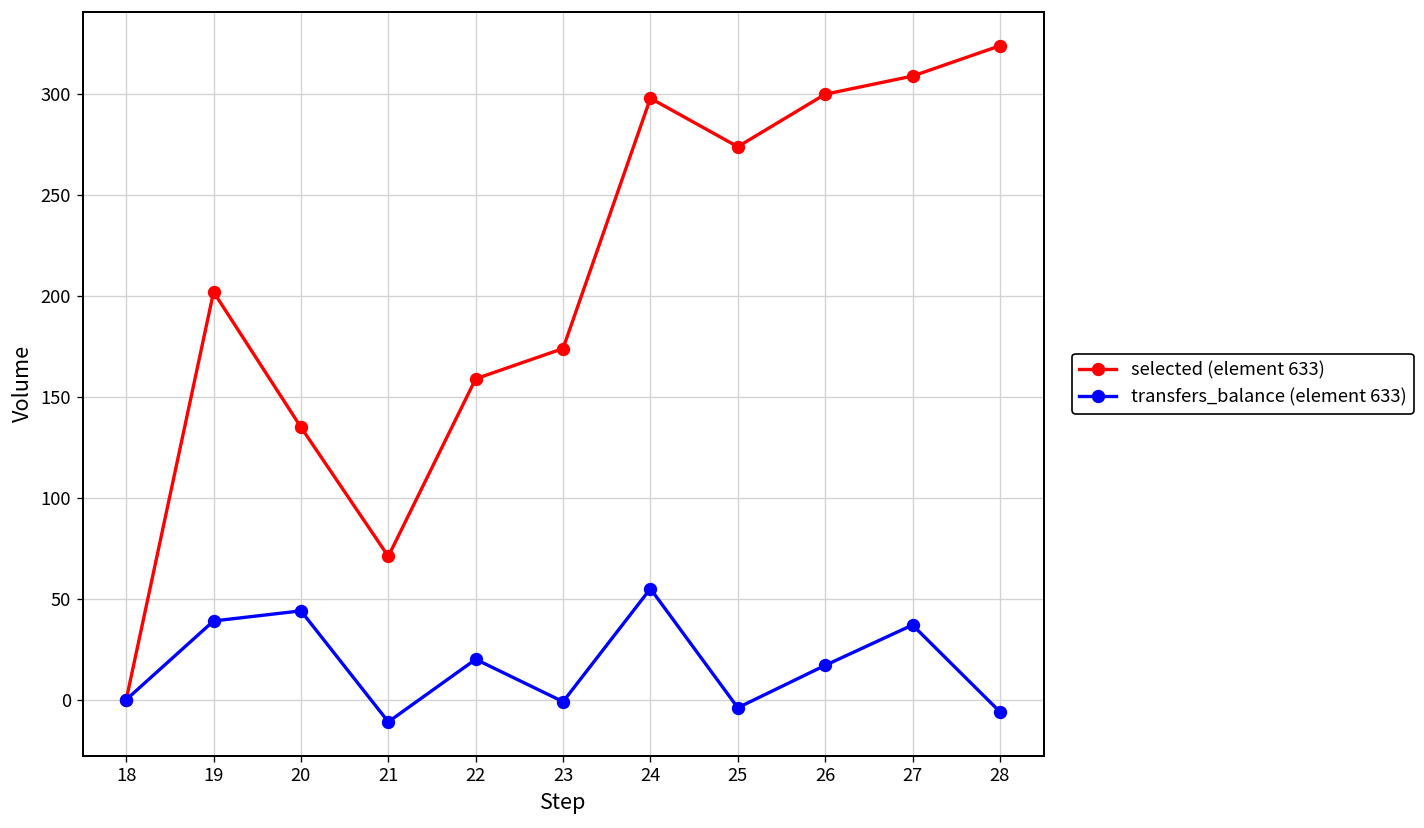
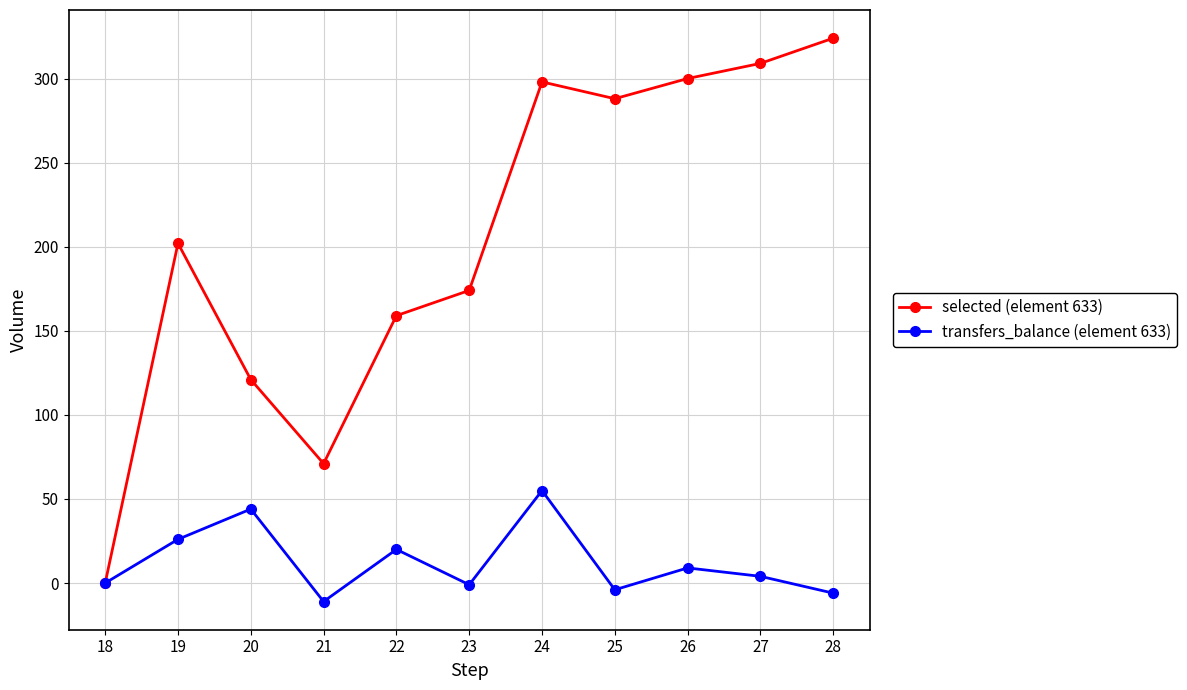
  {
    "selected (element 633)": {
      "19": 202,
-     "20": 135,
+     "20": 121,
      "21": 71,
      "22": 159,
      "23": 174,
      "24": 298,
-     "25": 274,
+     "25": 288,
      "26": 300,
      "27": 309,
      "28": 324
    },
    "transfers_balance (element 633)": {
-     "19": 39,
+     "19": 26,
      "20": 44,
      "21": -11,
      "22": 20,
      "23": -1,
      "24": 55,
      "25": -4,
-     "26": 17,
-     "27": 37,
+     "26": 9,
+     "27": 4,
      "28": -6
    }
  }
